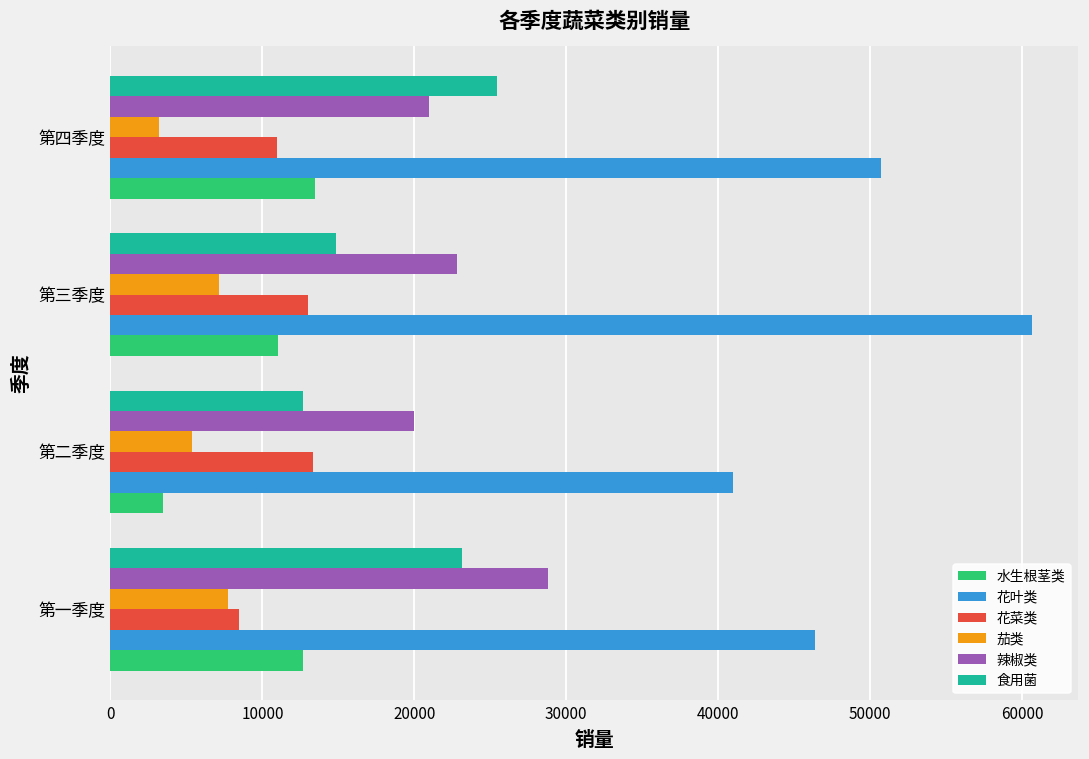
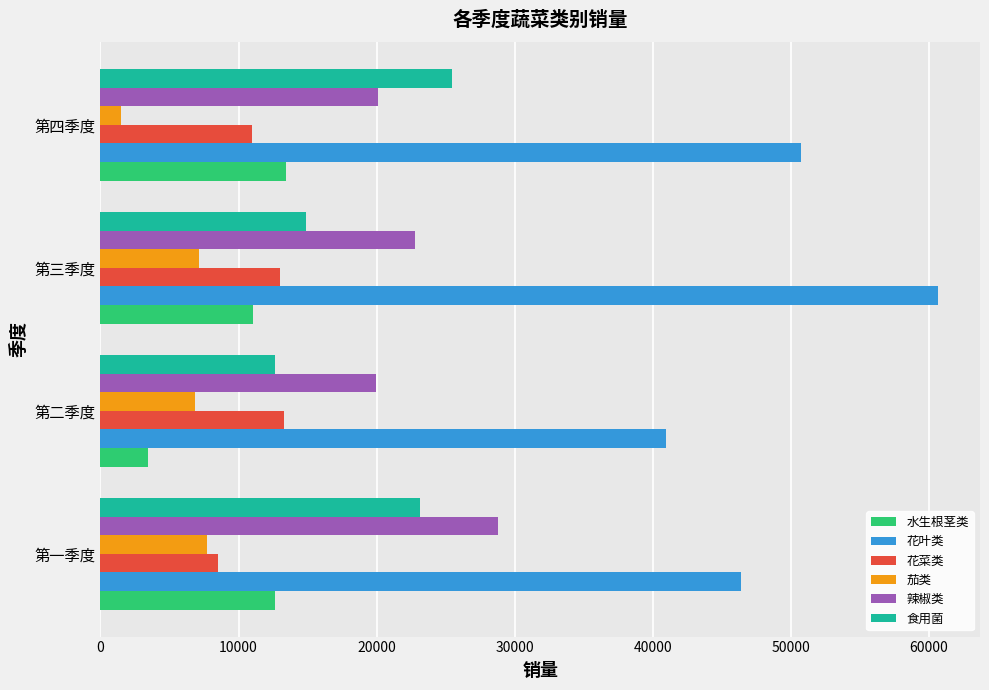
  {
    "花叶类": {
      "第四季度": 50700,
      "第三季度": 60700,
      "第二季度": 41000,
      "第一季度": 46300
    },
    "花菜类": {
      "第四季度": 10900,
      "第三季度": 13000,
      "第二季度": 13300,
      "第一季度": 8500
    },
    "茄类": {
-     "第四季度": 3200,
+     "第四季度": 1500,
      "第三季度": 7200,
-     "第二季度": 5400,
+     "第二季度": 6900,
      "第一季度": 7700
    },
    "辣椒类": {
-     "第四季度": 21000,
+     "第四季度": 20100,
      "第三季度": 22800,
      "第二季度": 20000,
      "第一季度": 28800
    }
  }
